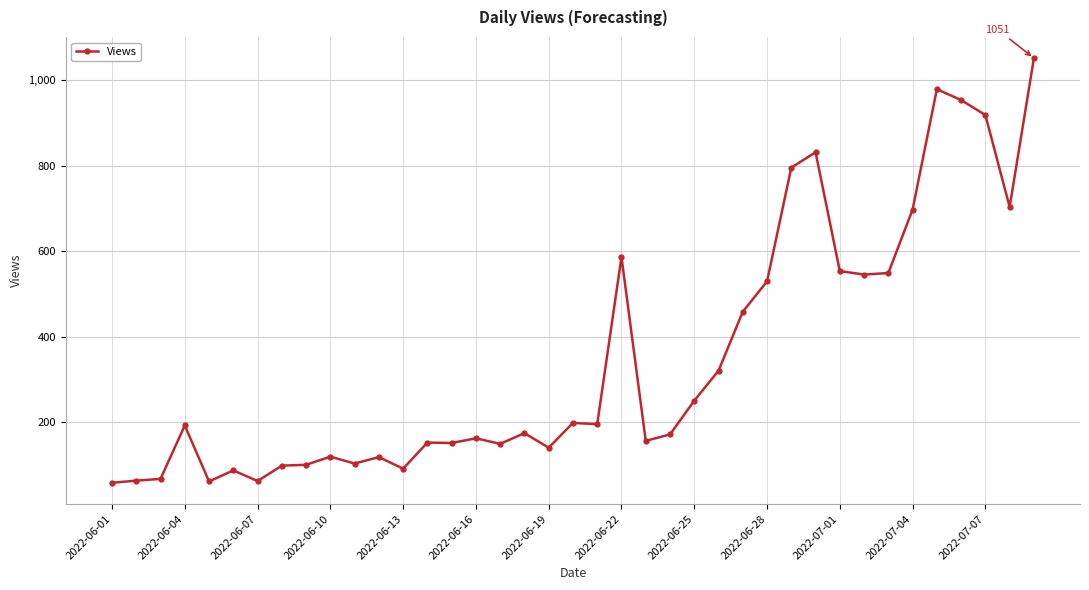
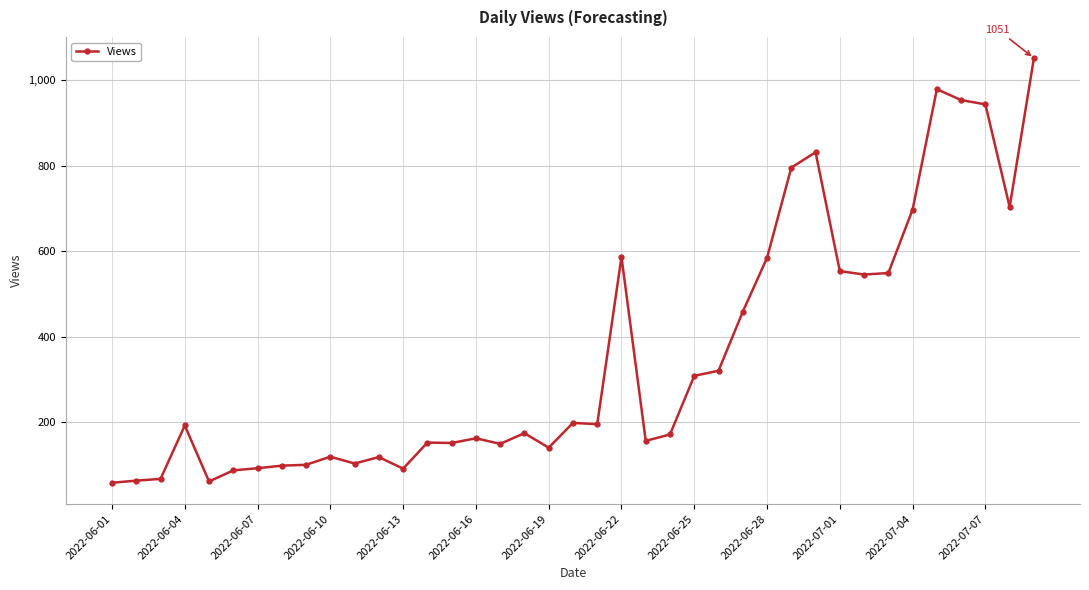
  {
    "2022-06-01": 60,
    "2022-06-04": 190,
-   "2022-06-07": 60,
+   "2022-06-07": 90,
    "2022-06-10": 120,
    "2022-06-13": 90,
    "2022-06-16": 160,
    "2022-06-19": 140,
    "2022-06-22": 590,
-   "2022-06-25": 250,
-   "2022-06-28": 530,
+   "2022-06-25": 310,
+   "2022-06-28": 580,
    "2022-07-01": 550,
    "2022-07-04": 700,
-   "2022-07-07": 920
+   "2022-07-07": 940
  }
